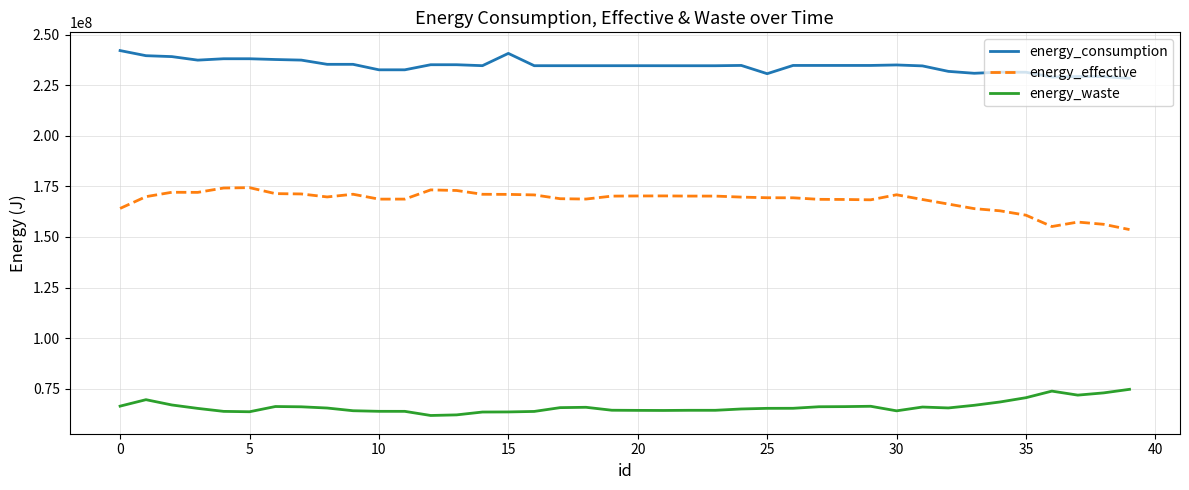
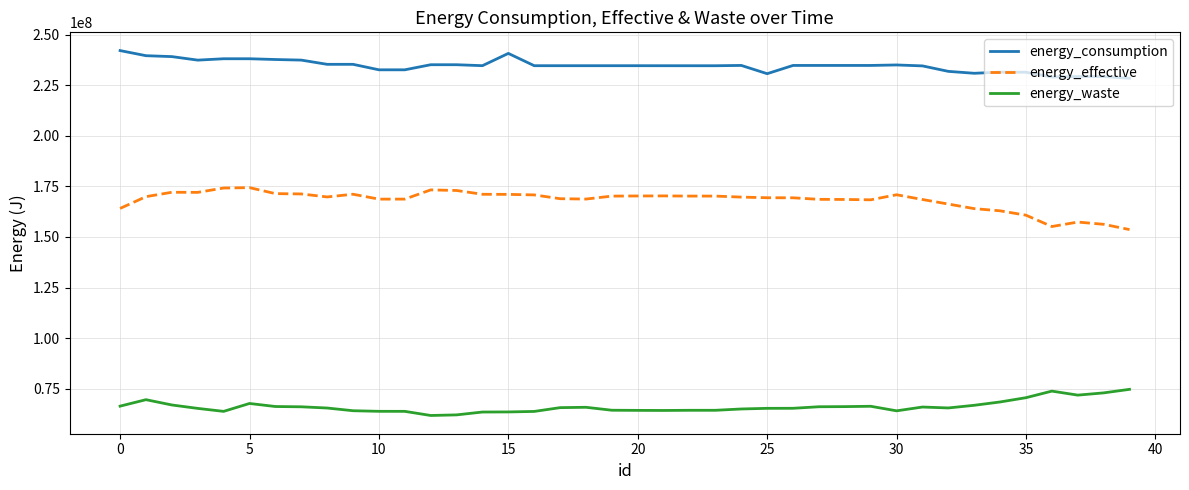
  {
    "energy_consumption": {
      "0": 242000000,
      "5": 238000000,
      "10": 233000000,
      "15": 241000000,
      "20": 235000000,
      "25": 231000000,
      "30": 235000000
    },
    "energy_effective": {
      "0": 164000000,
      "5": 174000000,
      "10": 169000000,
      "15": 171000000,
      "20": 170000000,
      "25": 169000000,
      "30": 171000000,
      "35": 161000000
    },
    "energy_waste": {
      "0": 66000000,
-     "5": 64000000,
+     "5": 68000000,
      "10": 64000000,
      "15": 64000000,
      "20": 64000000,
      "25": 65000000,
      "30": 64000000,
      "35": 71000000
    }
  }
